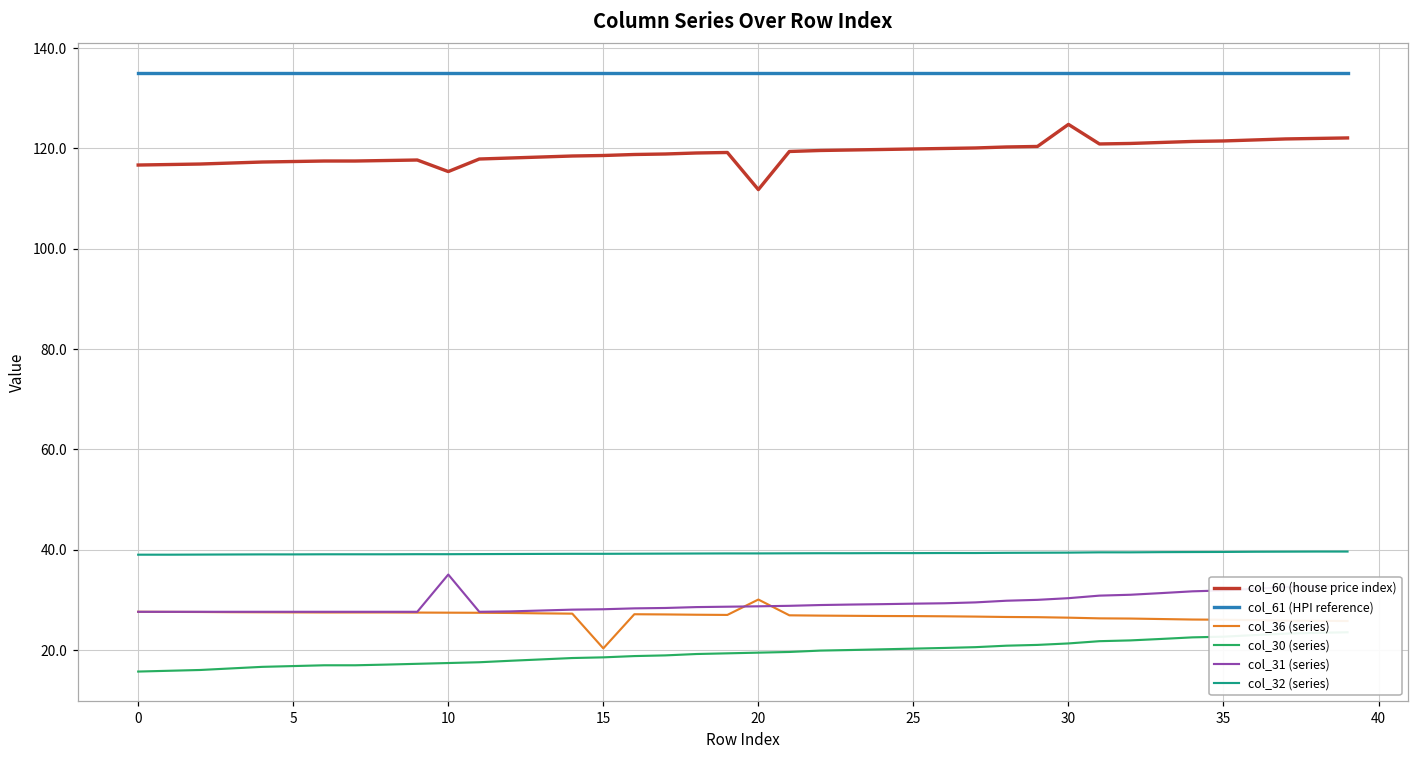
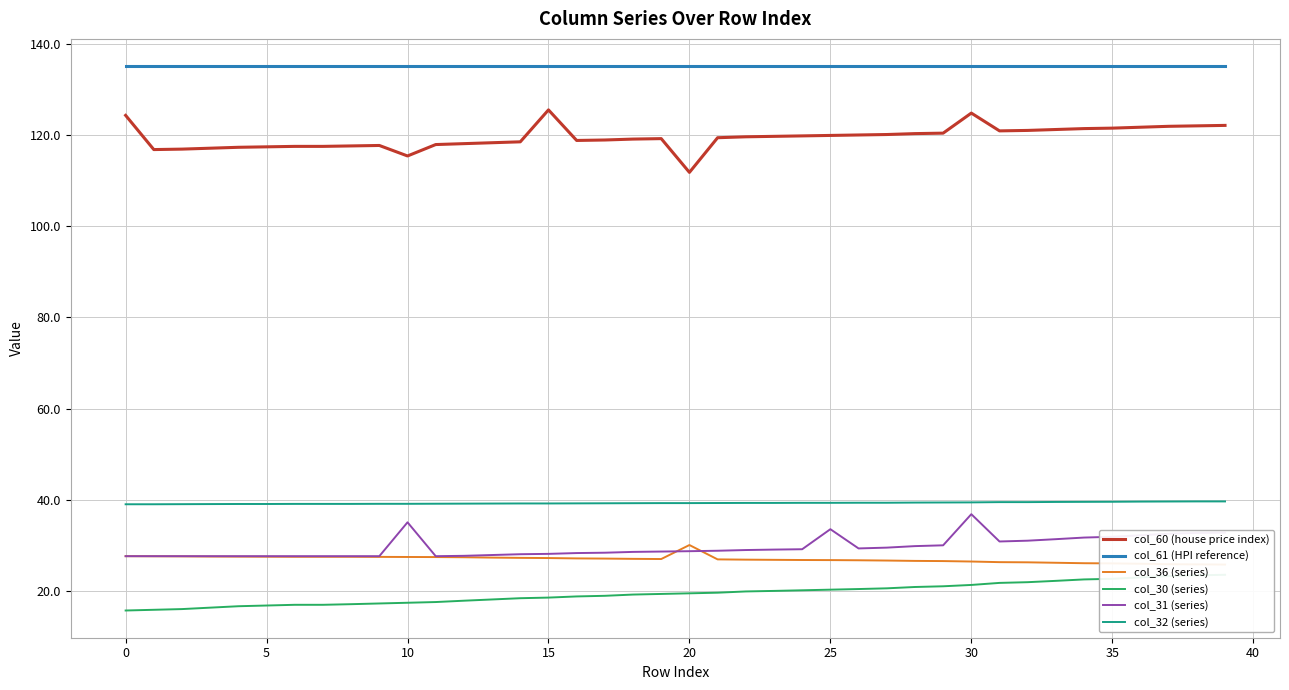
  {
    "col_60 (house price index)": {
-     "0": 117,
+     "0": 124,
      "5": 117,
      "10": 115,
-     "15": 119,
+     "15": 126,
      "20": 112,
      "25": 120,
      "30": 125,
      "35": 122
    },
    "col_61 (HPI reference)": {
      "0": 135,
      "5": 135,
      "10": 135,
      "15": 135,
      "20": 135,
      "25": 135,
      "30": 135,
      "35": 135
    },
    "col_36 (series)": {
      "10": 27,
-     "15": 20,
+     "15": 27,
      "20": 30,
      "25": 27,
      "30": 26
    },
    "col_31 (series)": {
      "10": 35,
      "15": 28,
      "20": 29,
-     "25": 29,
-     "30": 30
+     "25": 34,
+     "30": 37
    }
  }
